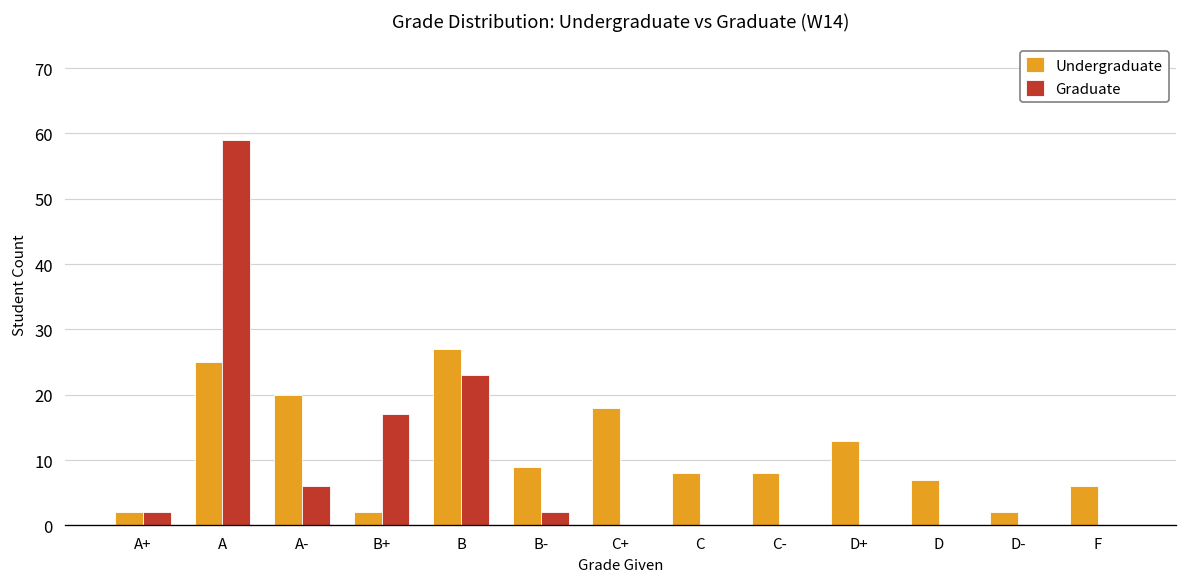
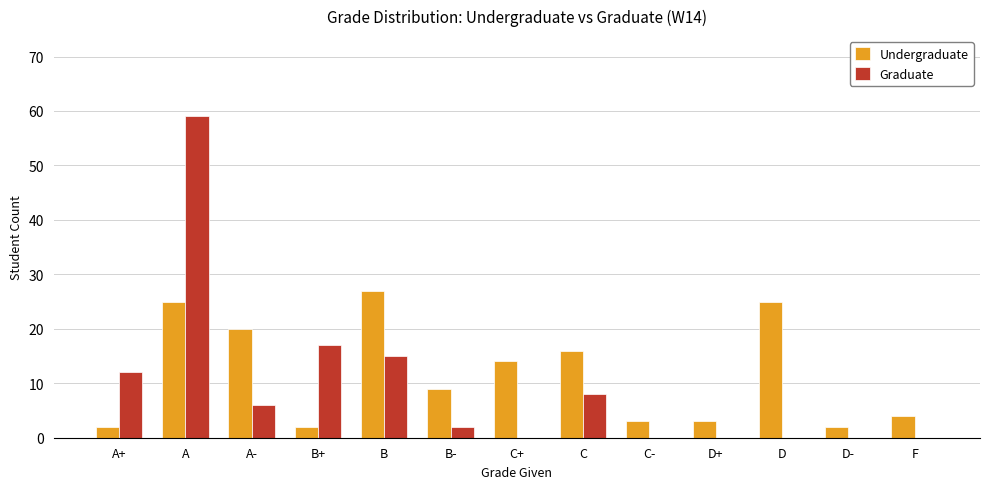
  {
    "Undergraduate": {
      "A+": 2,
      "A": 25,
      "A-": 20,
      "B+": 2,
      "B": 27,
      "B-": 9,
-     "C+": 18,
-     "C": 8,
-     "C-": 8,
-     "D+": 13,
-     "D": 7,
+     "C+": 14,
+     "C": 16,
+     "C-": 3,
+     "D+": 3,
+     "D": 25,
      "D-": 2,
-     "F": 6
+     "F": 4
    },
    "Graduate": {
-     "A+": 2,
+     "A+": 12,
      "A": 59,
      "A-": 6,
      "B+": 17,
-     "B": 23,
+     "B": 15,
      "B-": 2,
      "C+": 0,
-     "C": 0,
+     "C": 8,
      "C-": 0,
      "D+": 0,
      "D": 0,
      "D-": 0,
      "F": 0
    }
  }
